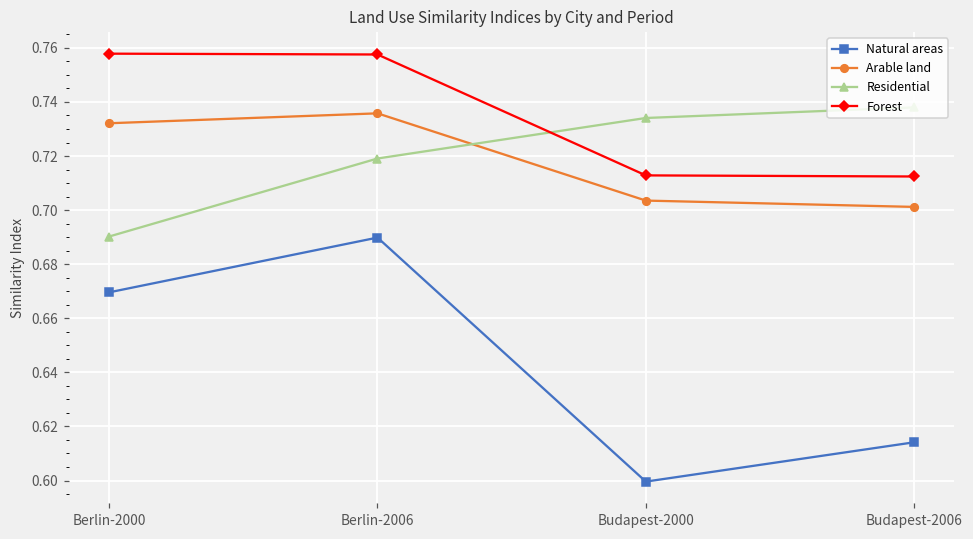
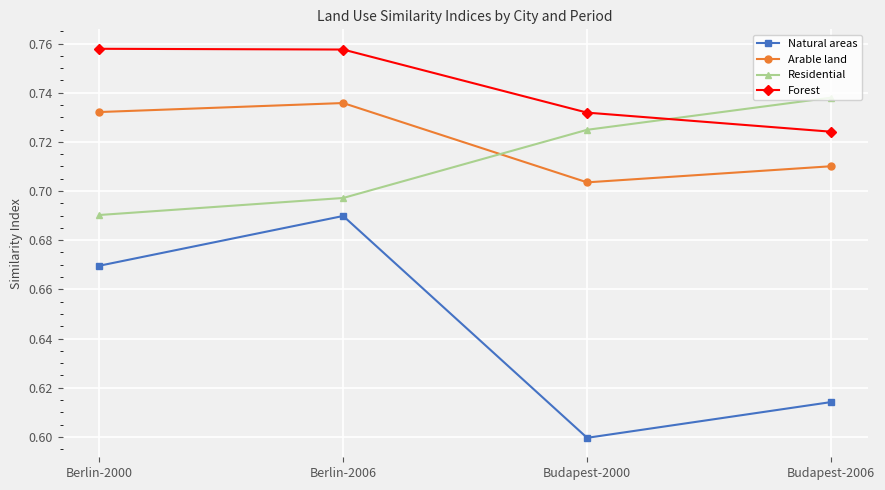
  {
    "Natural areas": {
      "Berlin-2000": 0.670,
      "Berlin-2006": 0.690,
      "Budapest-2000": 0.600,
      "Budapest-2006": 0.614
    },
    "Arable land": {
      "Berlin-2000": 0.732,
      "Berlin-2006": 0.736,
      "Budapest-2000": 0.704,
-     "Budapest-2006": 0.701
+     "Budapest-2006": 0.710
    },
    "Residential": {
      "Berlin-2000": 0.690,
-     "Berlin-2006": 0.719,
-     "Budapest-2000": 0.734
+     "Berlin-2006": 0.697,
+     "Budapest-2000": 0.725
    },
    "Forest": {
      "Berlin-2000": 0.758,
      "Berlin-2006": 0.758,
-     "Budapest-2000": 0.713,
-     "Budapest-2006": 0.712
+     "Budapest-2000": 0.732,
+     "Budapest-2006": 0.724
    }
  }
